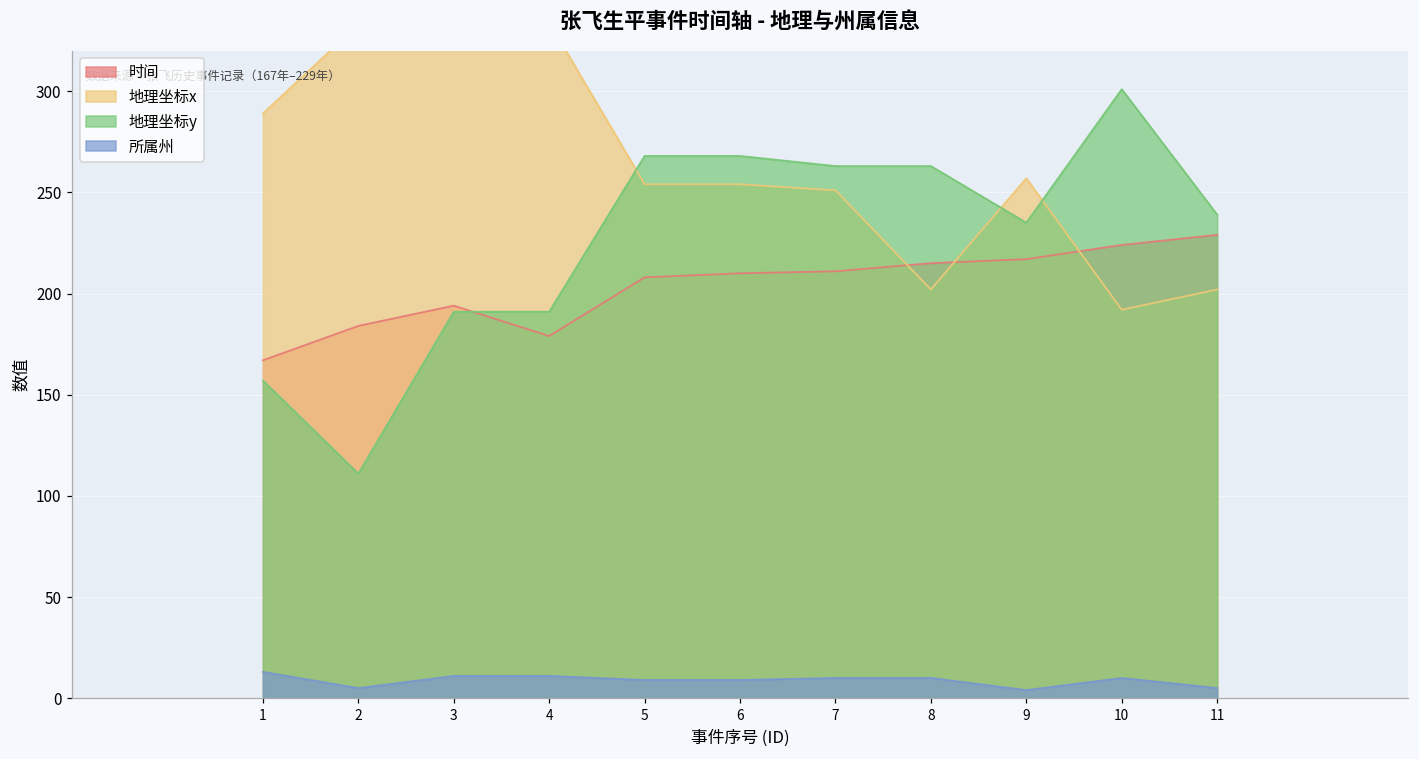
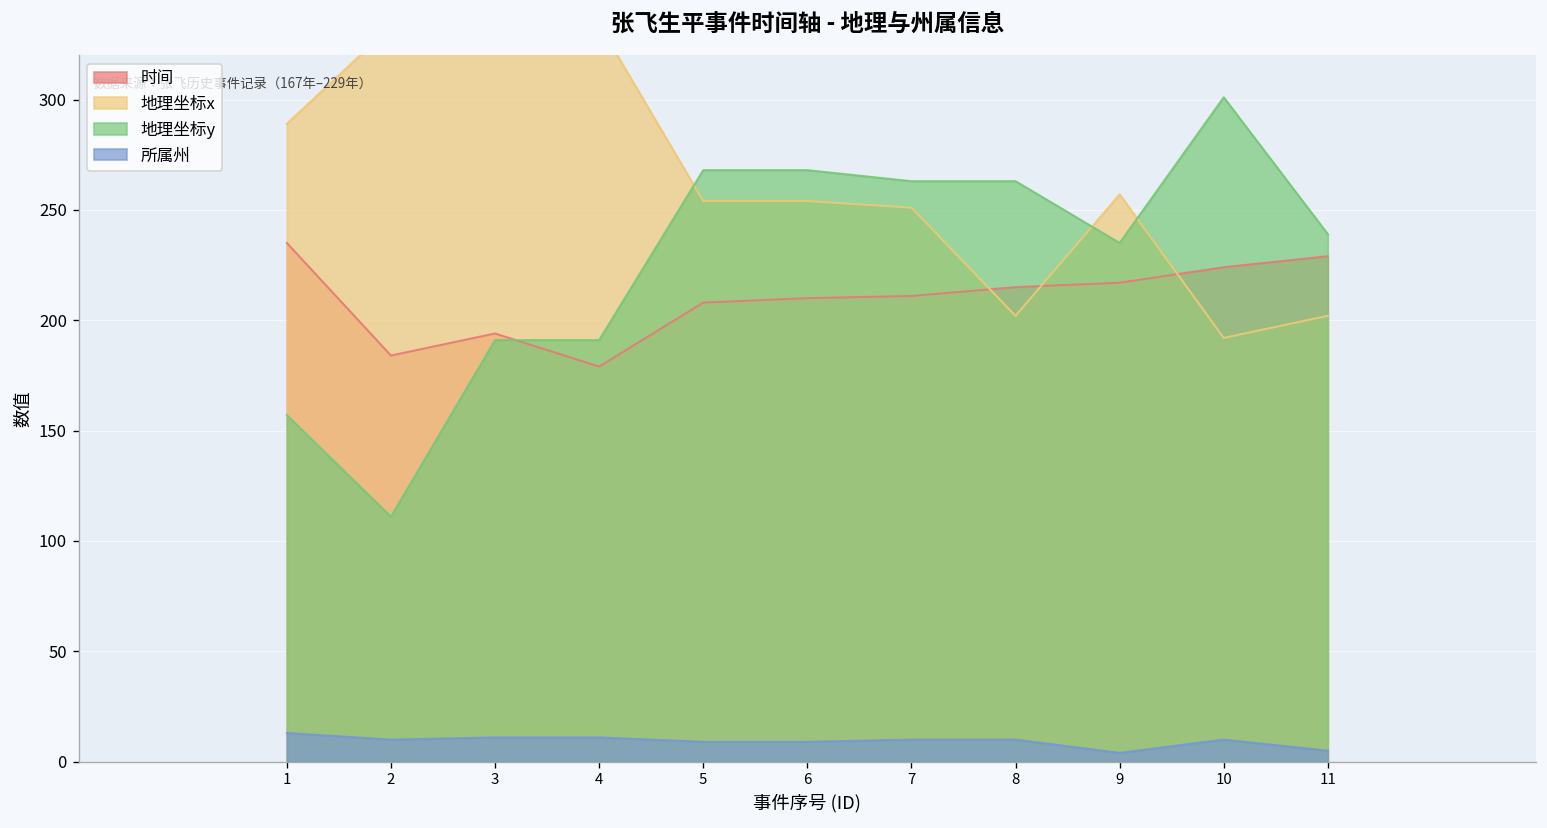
  {
    "时间": {
-     "1": 167,
+     "1": 235,
      "2": 184,
      "3": 194,
      "4": 179,
      "5": 208,
      "6": 210,
      "7": 211,
      "8": 215,
      "9": 217,
      "10": 224,
      "11": 229
    },
    "地理坐标x": {
      "1": 289,
      "5": 254,
      "6": 254,
      "7": 251,
      "8": 202,
      "9": 257,
      "10": 192,
      "11": 202
    },
    "地理坐标y": {
      "1": 157,
      "2": 111,
      "3": 191,
      "4": 191,
      "5": 268,
      "6": 268,
      "7": 263,
      "8": 263,
      "9": 235,
      "10": 301,
      "11": 239
    },
    "所属州": {
      "1": 13,
-     "2": 5,
+     "2": 10,
      "3": 11,
      "4": 11,
      "5": 9,
      "6": 9,
      "7": 10,
      "8": 10,
      "9": 4,
      "10": 10,
      "11": 5
    }
  }
